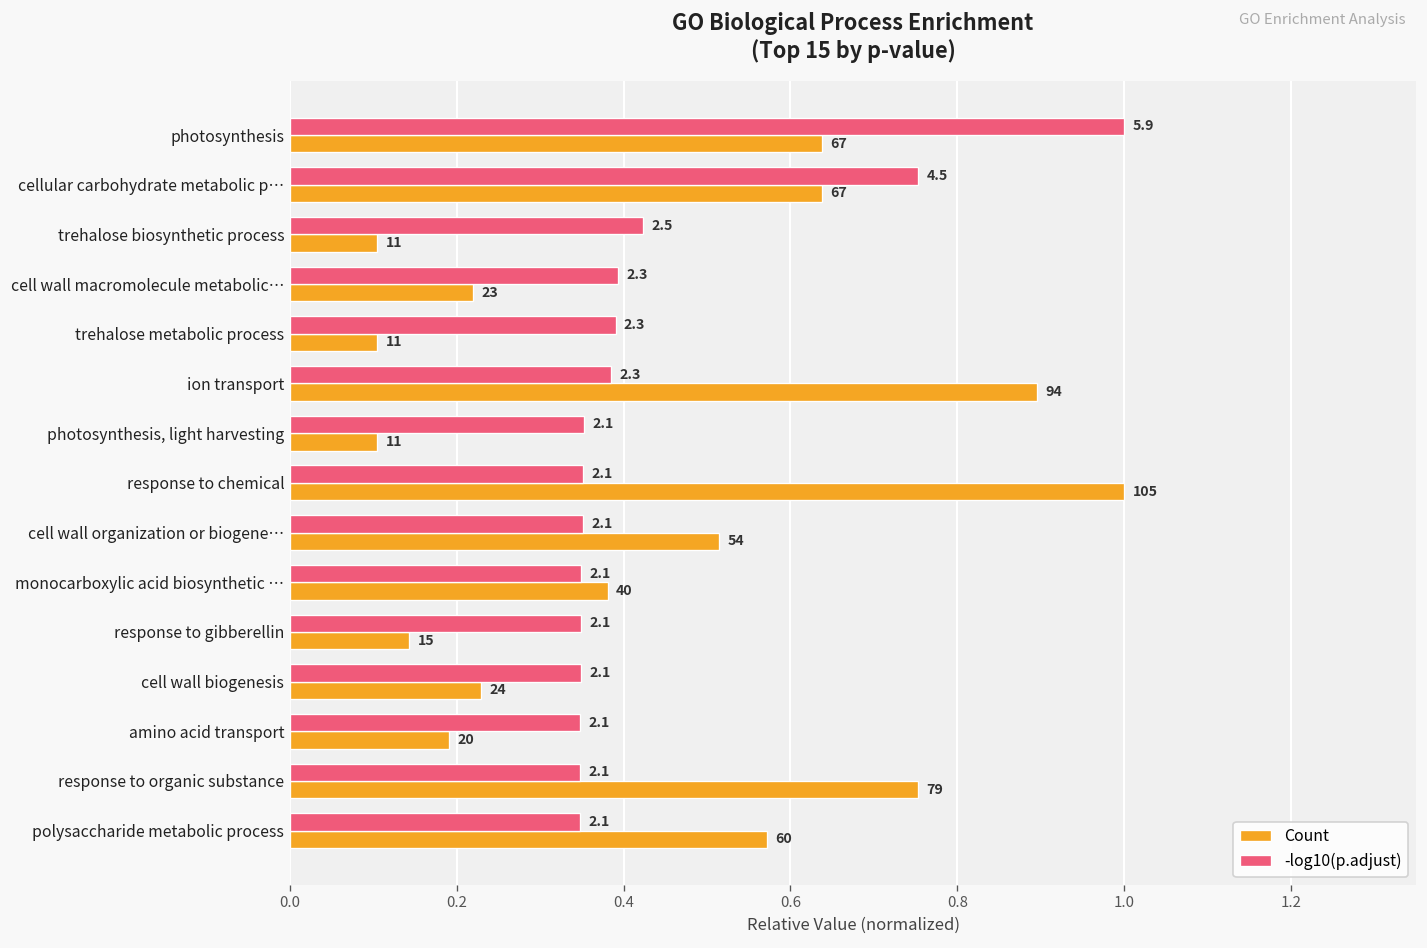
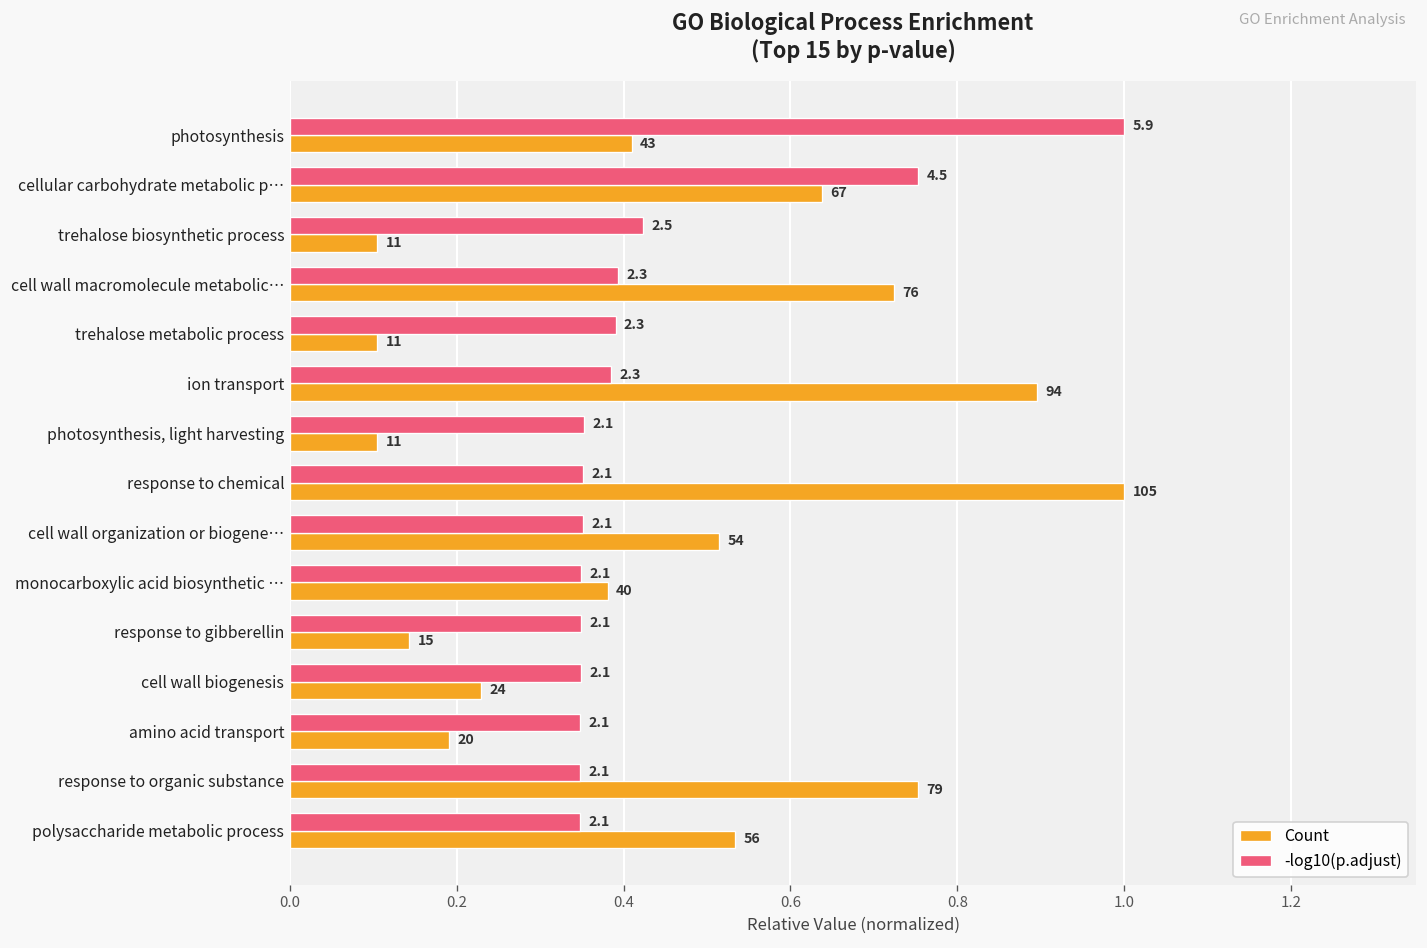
  {
    "Count": {
-     "photosynthesis": 67,
-     "cell wall macromolecule metabolic…": 23,
-     "polysaccharide metabolic process": 60
+     "photosynthesis": 43,
+     "cell wall macromolecule metabolic…": 76,
+     "polysaccharide metabolic process": 56
    }
  }
